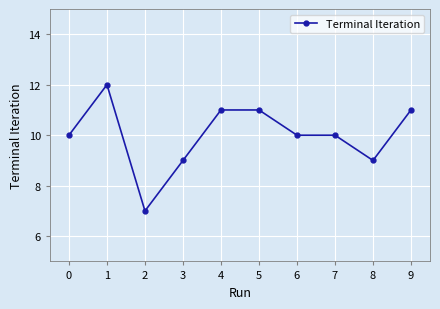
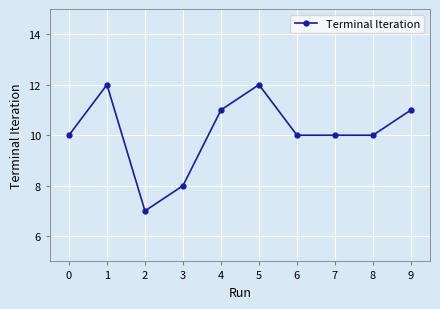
  {
    "0": 10,
    "1": 12,
    "2": 7,
-   "3": 9,
+   "3": 8,
    "4": 11,
-   "5": 11,
+   "5": 12,
    "6": 10,
    "7": 10,
-   "8": 9,
+   "8": 10,
    "9": 11
  }
